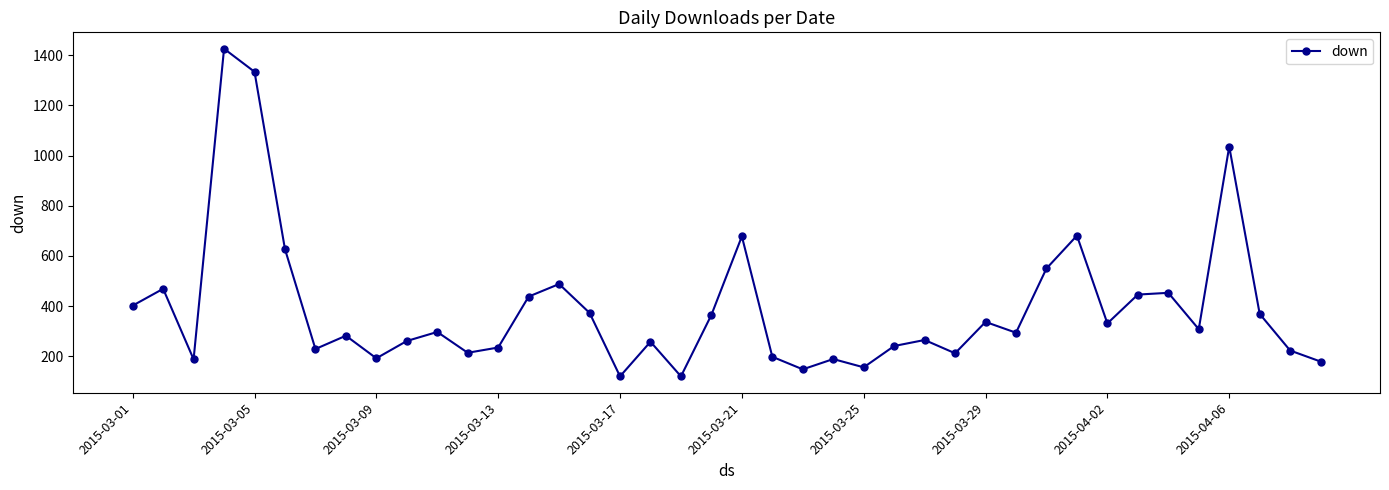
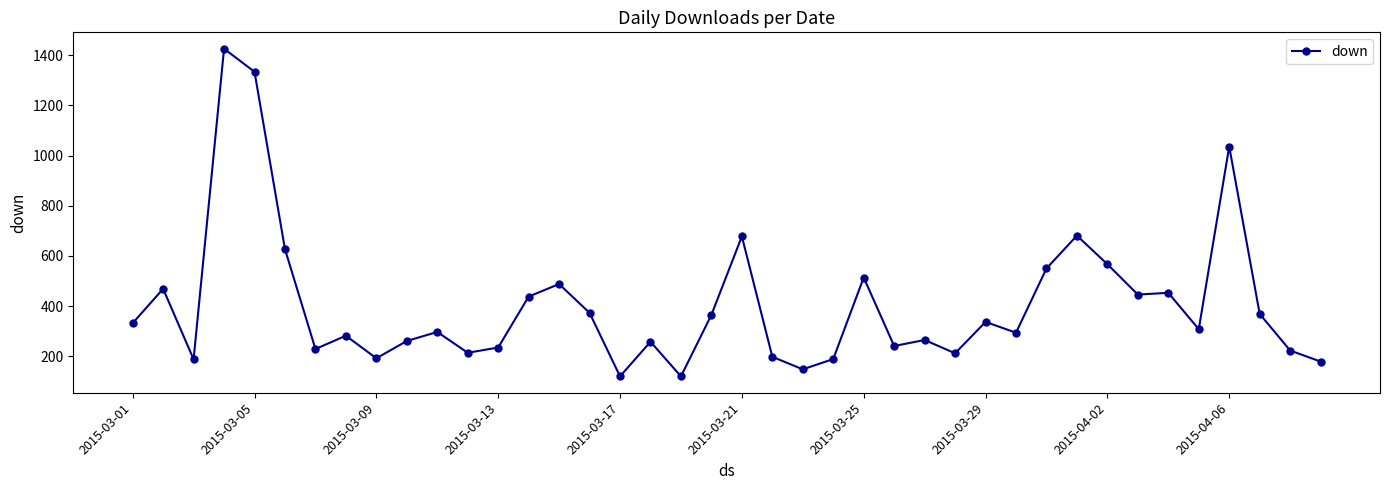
  {
-   "2015-03-01": 400,
+   "2015-03-01": 330,
    "2015-03-05": 1330,
    "2015-03-09": 190,
    "2015-03-13": 240,
    "2015-03-17": 120,
    "2015-03-21": 680,
-   "2015-03-25": 160,
+   "2015-03-25": 510,
    "2015-03-29": 340,
-   "2015-04-02": 330,
+   "2015-04-02": 570,
    "2015-04-06": 1040
  }
